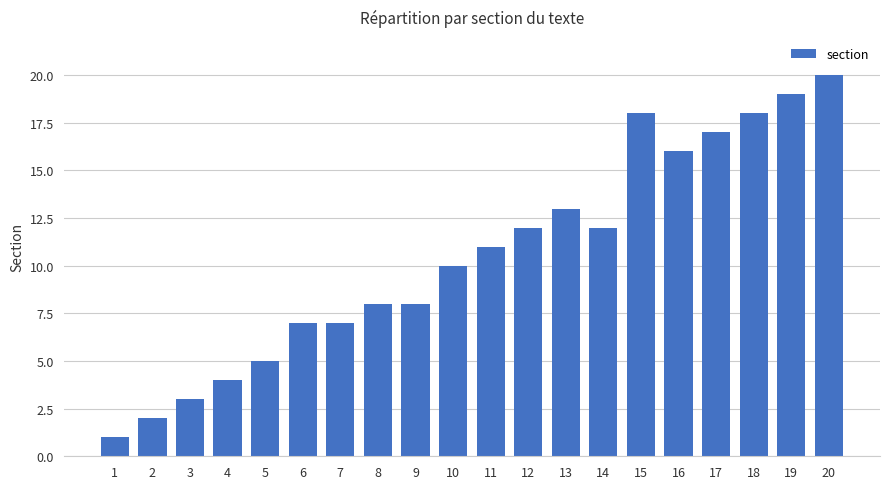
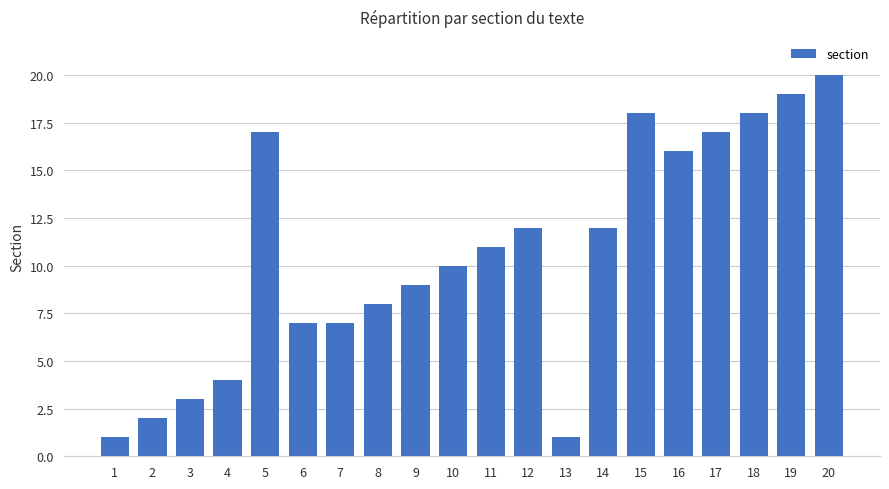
  {
    "1": 1,
    "2": 2,
    "3": 3,
    "4": 4,
-   "5": 5,
+   "5": 17,
    "6": 7,
    "7": 7,
    "8": 8,
-   "9": 8,
+   "9": 9,
    "10": 10,
    "11": 11,
    "12": 12,
-   "13": 13,
+   "13": 1,
    "14": 12,
    "15": 18,
    "16": 16,
    "17": 17,
    "18": 18,
    "19": 19,
    "20": 20
  }
